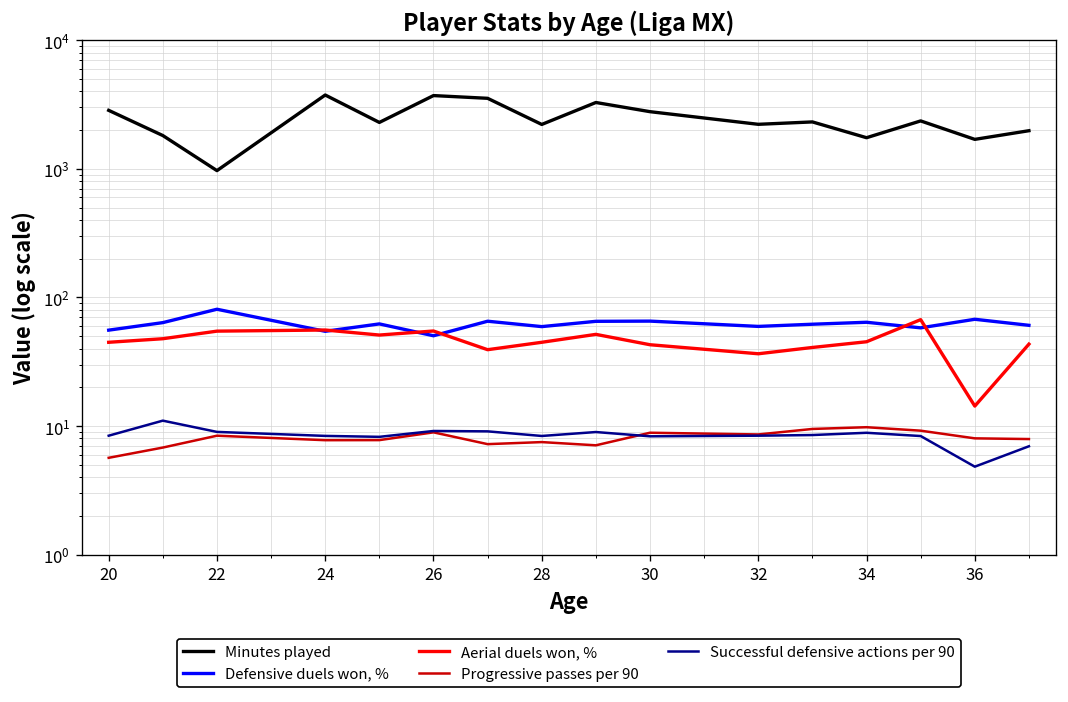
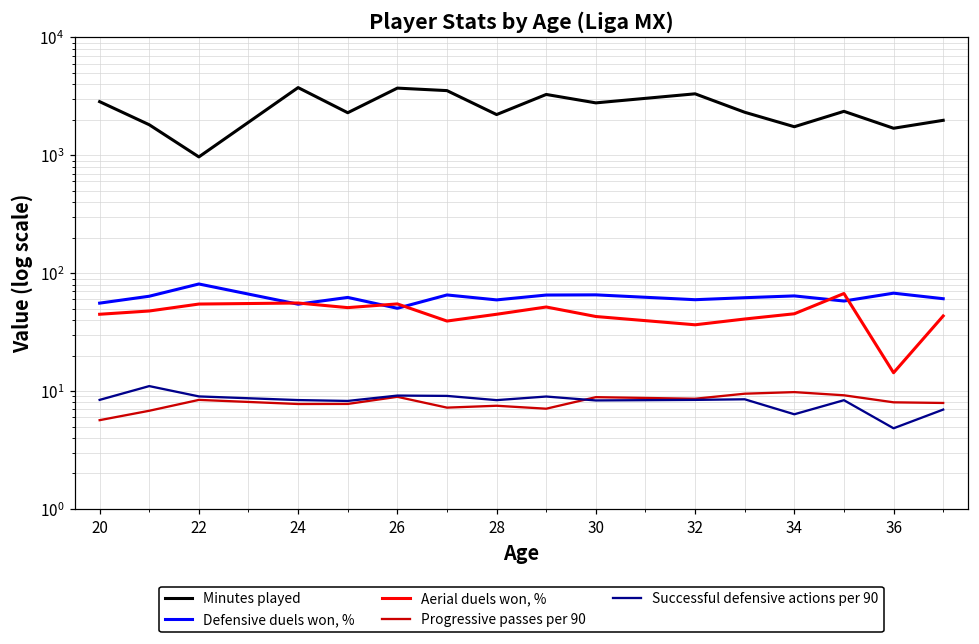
  {
    "Minutes played": {
      "20": 2800,
      "22": 1000,
      "24": 3700,
      "26": 3700,
      "28": 2200,
      "30": 2800,
-     "32": 2200,
+     "32": 3300,
      "34": 1700,
      "36": 1700
    },
    "Defensive duels won, %": {
      "20": 60,
      "22": 80,
      "26": 50,
      "28": 60,
      "30": 70,
      "32": 60,
      "34": 60,
      "36": 70
    },
    "Successful defensive actions per 90": {
      "20": 8,
      "22": 9,
      "24": 8,
      "28": 8,
      "30": 8,
-     "34": 9,
+     "34": 6,
      "36": 5
    }
  }
